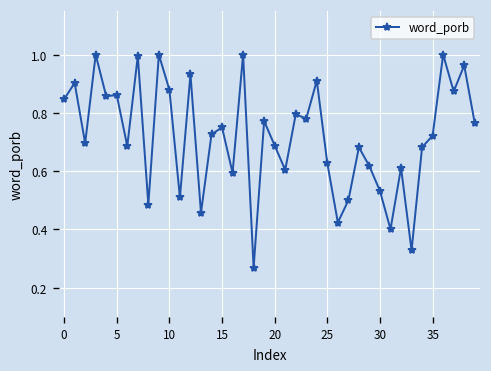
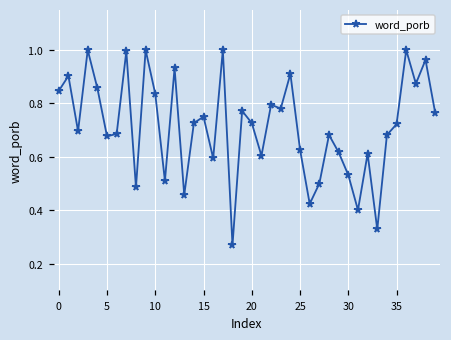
  {
    "0": 0.85,
-   "5": 0.86,
-   "10": 0.88,
+   "5": 0.68,
+   "10": 0.84,
    "15": 0.75,
-   "20": 0.69,
+   "20": 0.73,
    "25": 0.63,
    "30": 0.53,
    "35": 0.72
  }
